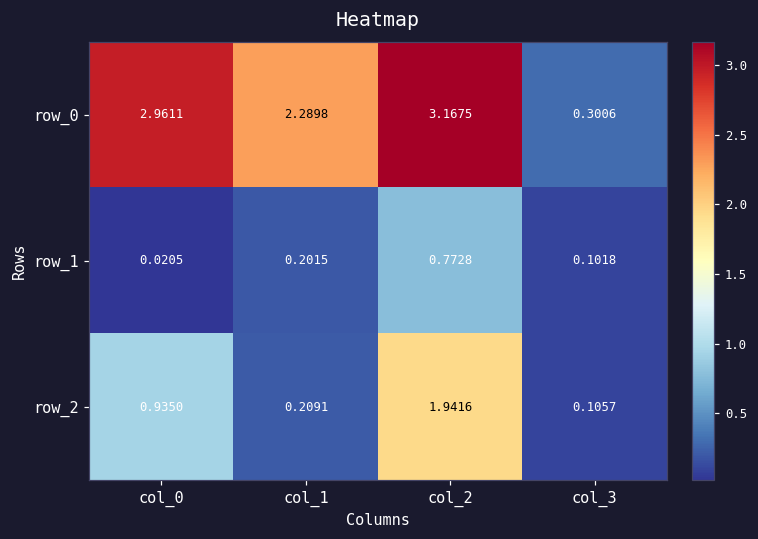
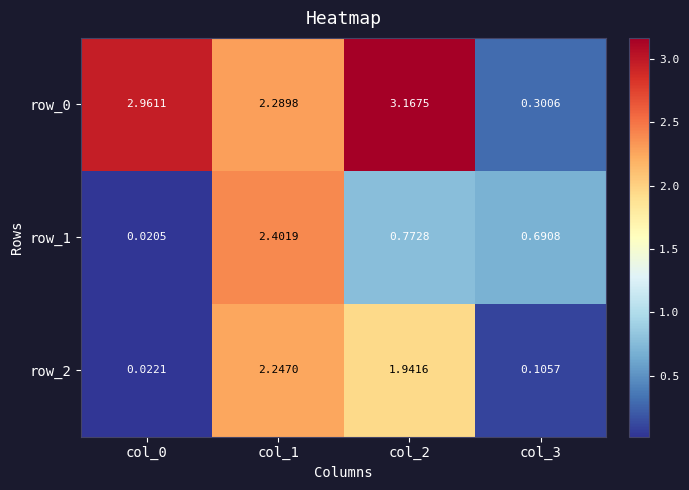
  {
    "row_0": {
      "col_0": 2.9611,
      "col_1": 2.2898,
      "col_2": 3.1675,
      "col_3": 0.3006
    },
    "row_1": {
      "col_0": 0.0205,
-     "col_1": 0.2015,
+     "col_1": 2.4019,
      "col_2": 0.7728,
-     "col_3": 0.1018
+     "col_3": 0.6908
    },
    "row_2": {
-     "col_0": 0.9350,
-     "col_1": 0.2091,
+     "col_0": 0.0221,
+     "col_1": 2.2470,
      "col_2": 1.9416,
      "col_3": 0.1057
    }
  }
